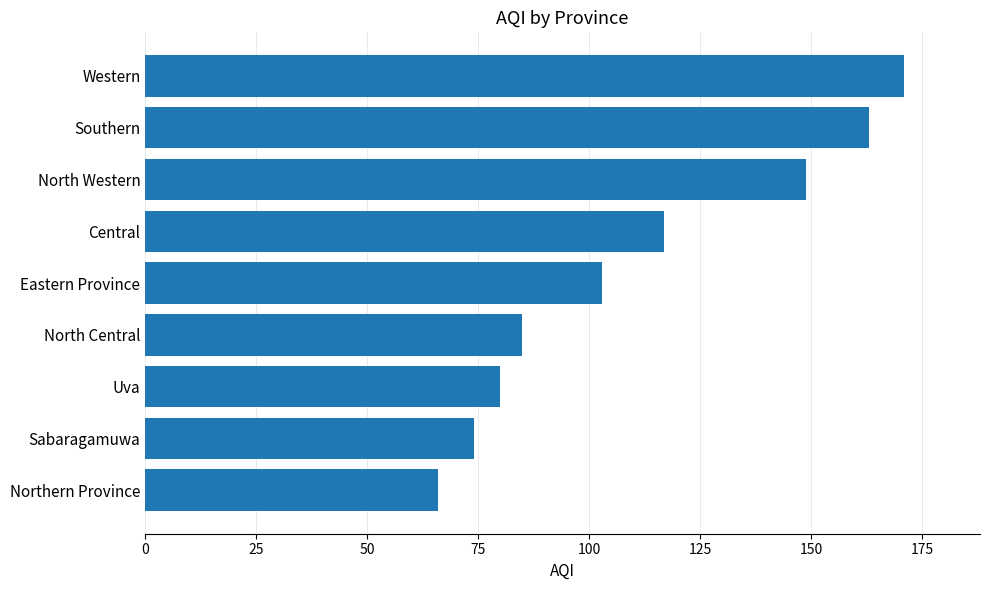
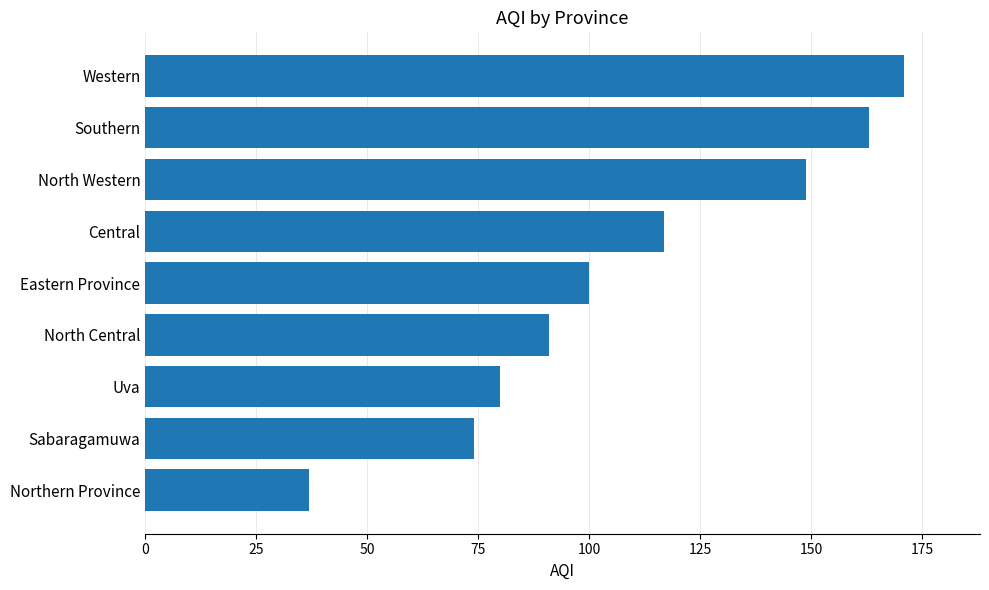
  {
    "Western": 171,
    "Southern": 163,
    "North Western": 149,
    "Central": 117,
-   "Eastern Province": 103,
-   "North Central": 85,
+   "Eastern Province": 100,
+   "North Central": 91,
    "Uva": 80,
    "Sabaragamuwa": 74,
-   "Northern Province": 66
+   "Northern Province": 37
  }
